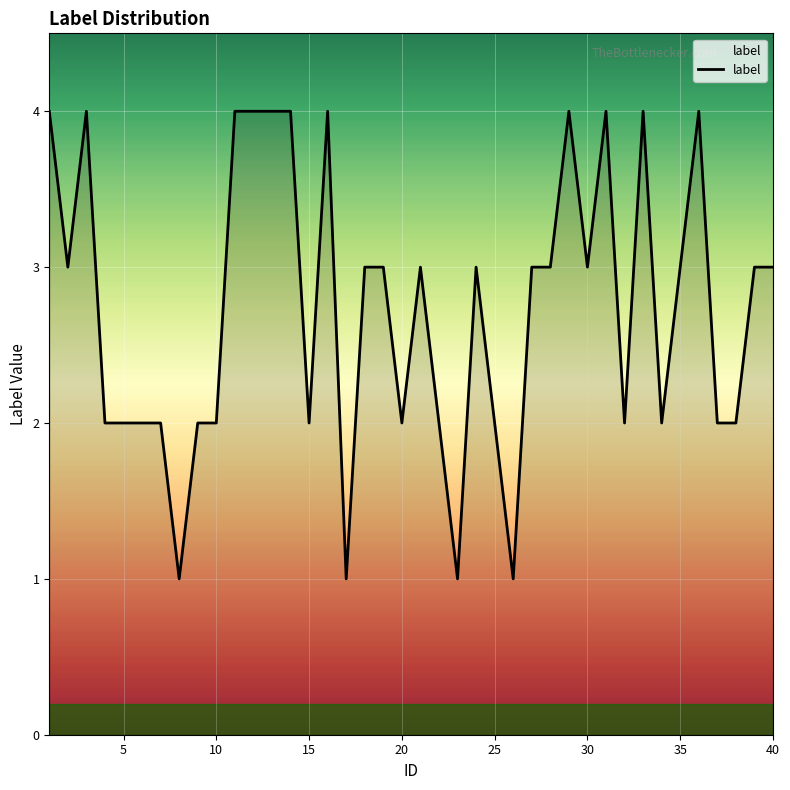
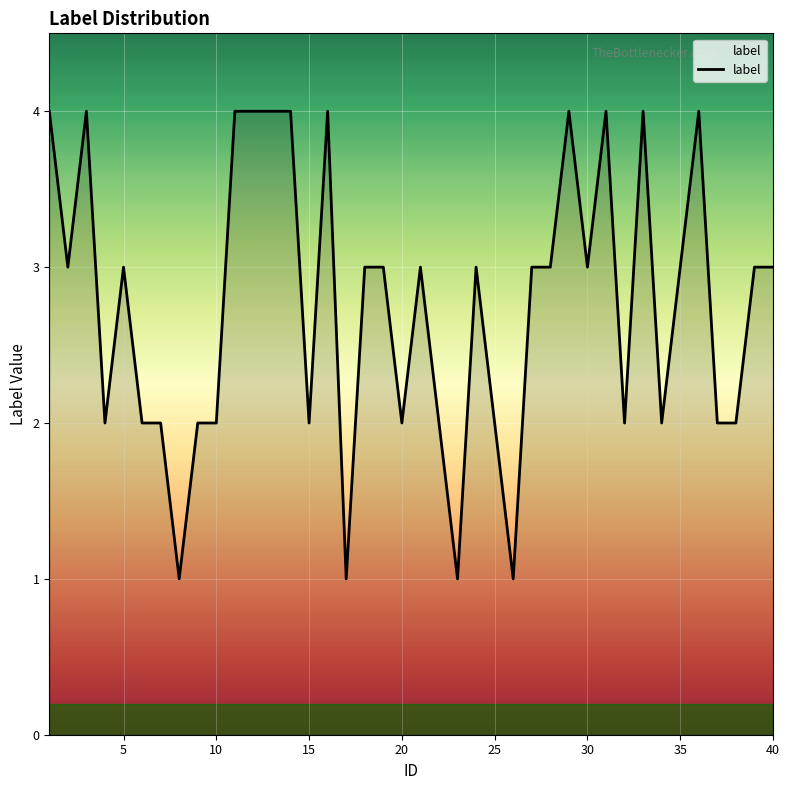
  {
-   "5": 2,
+   "5": 3,
    "10": 2,
    "15": 2,
    "20": 2,
    "25": 2,
    "30": 3,
    "35": 3,
    "40": 3
  }
